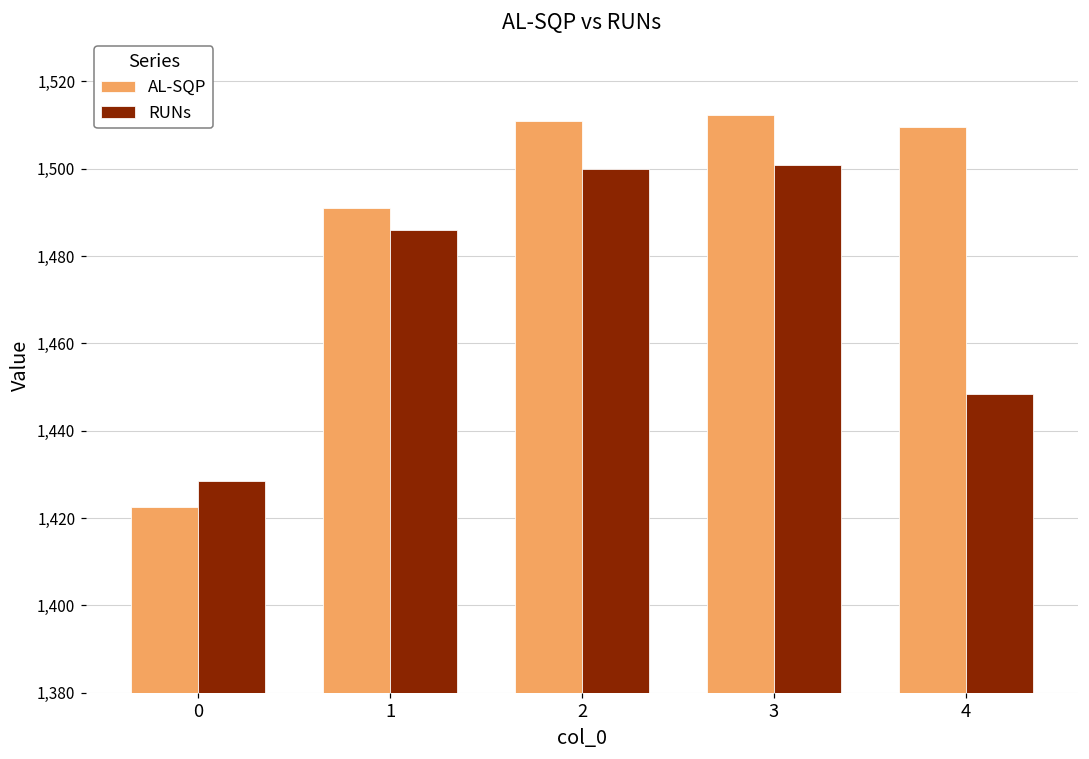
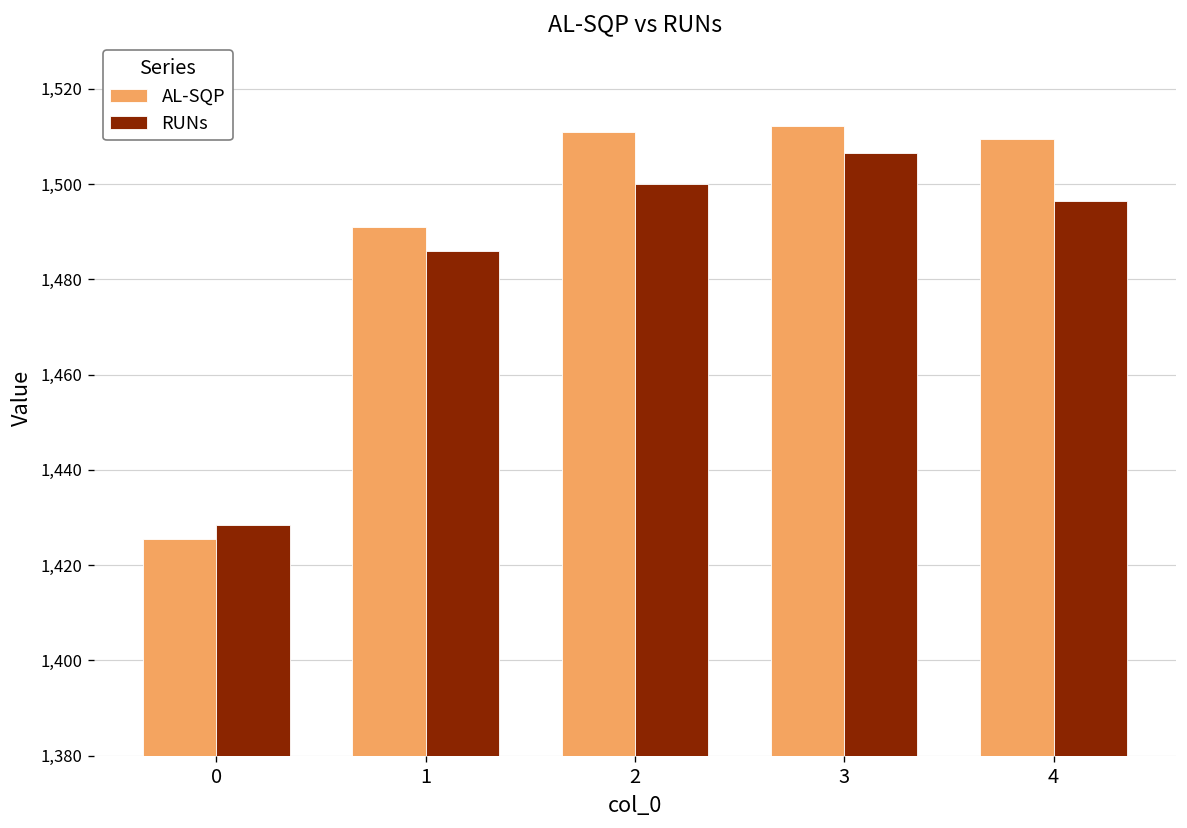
  {
    "AL-SQP": {
-     "0": "1,423",
+     "0": "1,426",
      "1": "1,491",
      "2": "1,511",
      "3": "1,512",
      "4": "1,510"
    },
    "RUNs": {
      "0": "1,429",
      "1": "1,486",
      "2": "1,500",
-     "3": "1,501",
-     "4": "1,448"
+     "3": "1,507",
+     "4": "1,496"
    }
  }
